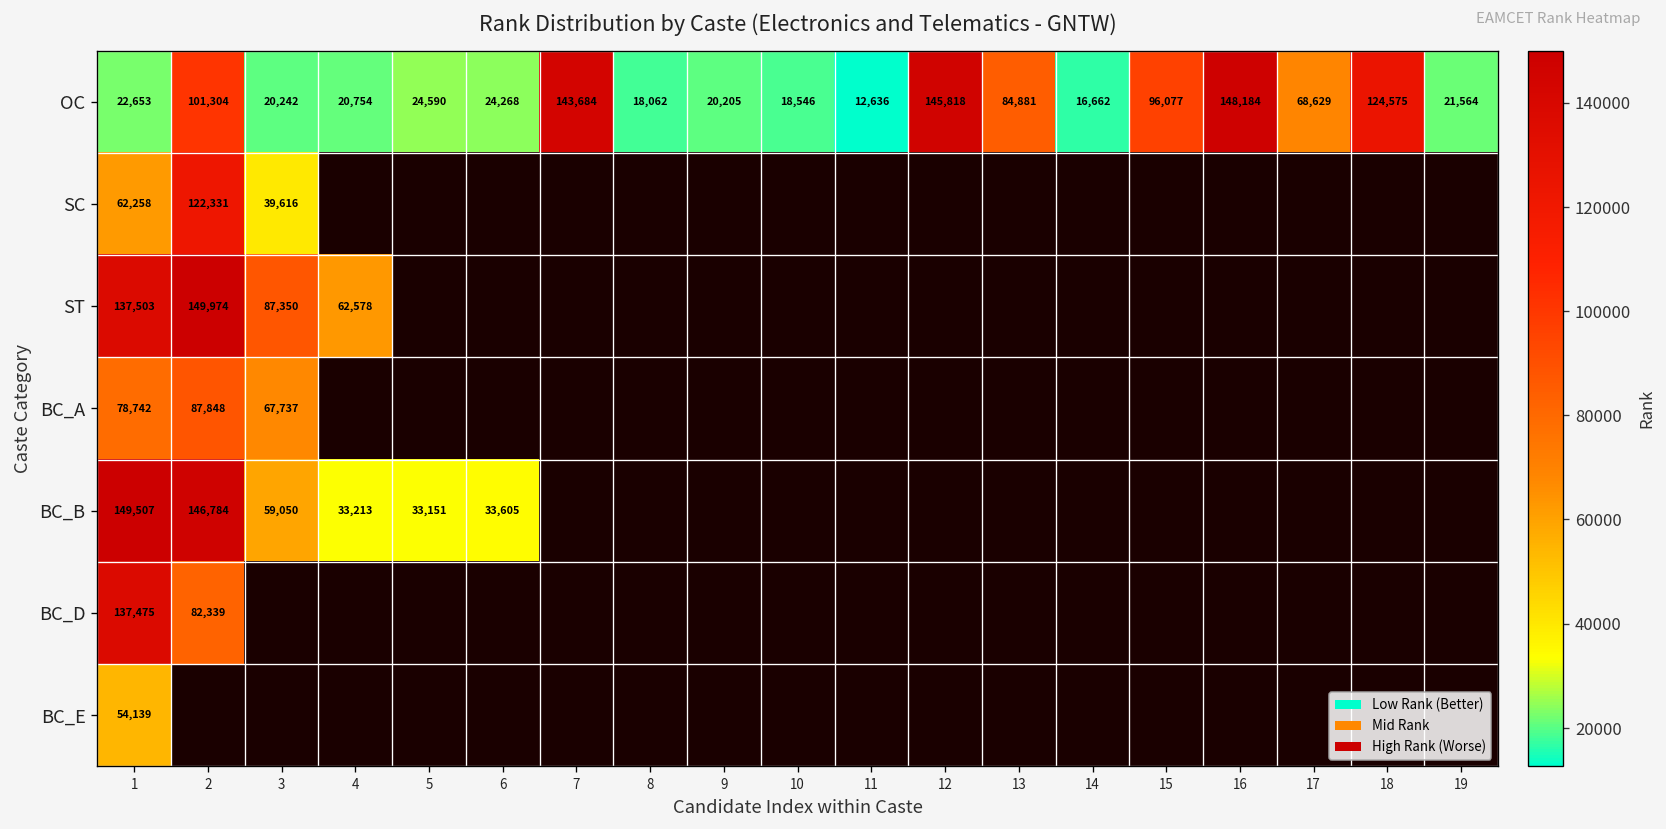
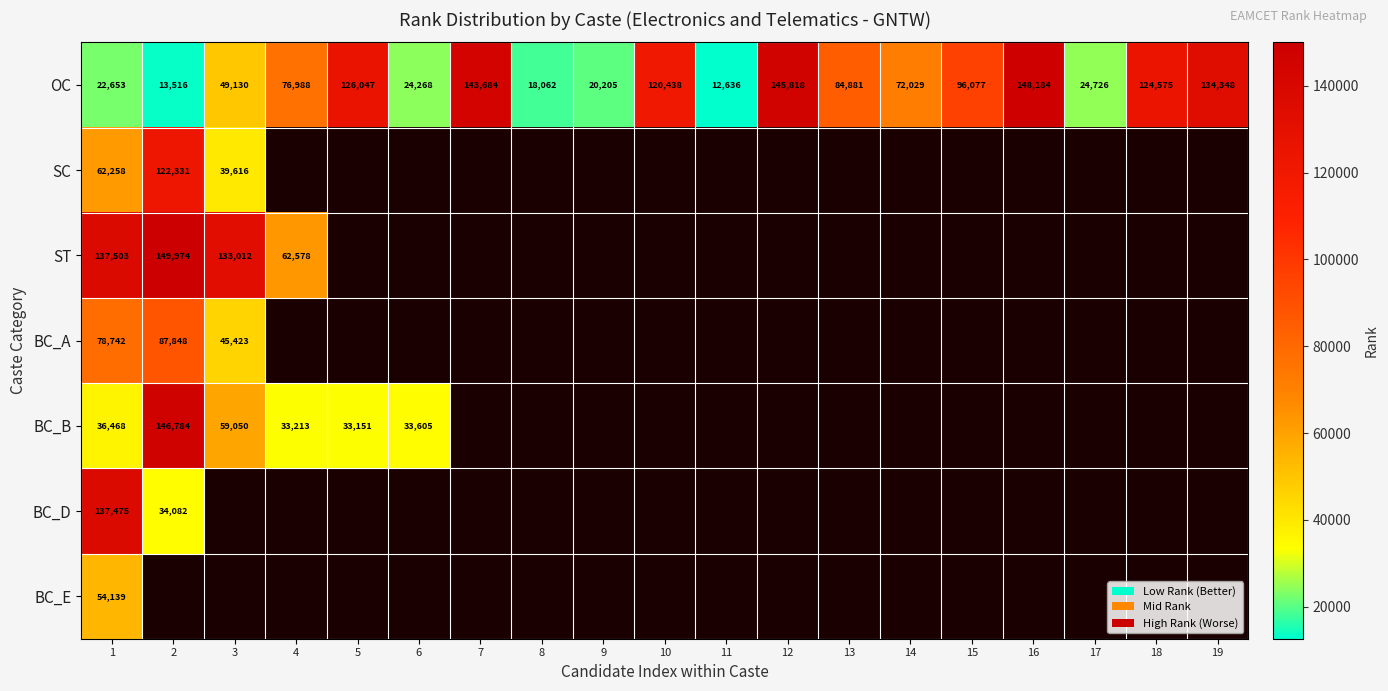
  {
    "OC": {
      "1": "22,653",
-     "2": "101,304",
-     "3": "20,242",
-     "4": "20,754",
-     "5": "24,590",
+     "2": "13,516",
+     "3": "49,130",
+     "4": "76,988",
+     "5": "126,047",
      "6": "24,268",
      "7": "143,684",
      "8": "18,062",
      "9": "20,205",
-     "10": "18,546",
+     "10": "120,438",
      "11": "12,636",
      "12": "145,818",
      "13": "84,881",
-     "14": "16,662",
+     "14": "72,029",
      "15": "96,077",
      "16": "148,184",
-     "17": "68,629",
+     "17": "24,726",
      "18": "124,575",
-     "19": "21,564"
+     "19": "134,348"
    },
    "SC": {
      "1": "62,258",
      "2": "122,331",
      "3": "39,616"
    },
    "ST": {
      "1": "137,503",
      "2": "149,974",
-     "3": "87,350",
+     "3": "133,012",
      "4": "62,578"
    },
    "BC_A": {
      "1": "78,742",
      "2": "87,848",
-     "3": "67,737"
+     "3": "45,423"
    },
    "BC_B": {
-     "1": "149,507",
+     "1": "36,468",
      "2": "146,784",
      "3": "59,050",
      "4": "33,213",
      "5": "33,151",
      "6": "33,605"
    },
    "BC_D": {
      "1": "137,475",
-     "2": "82,339"
+     "2": "34,082"
    },
    "BC_E": {
      "1": "54,139"
    }
  }
